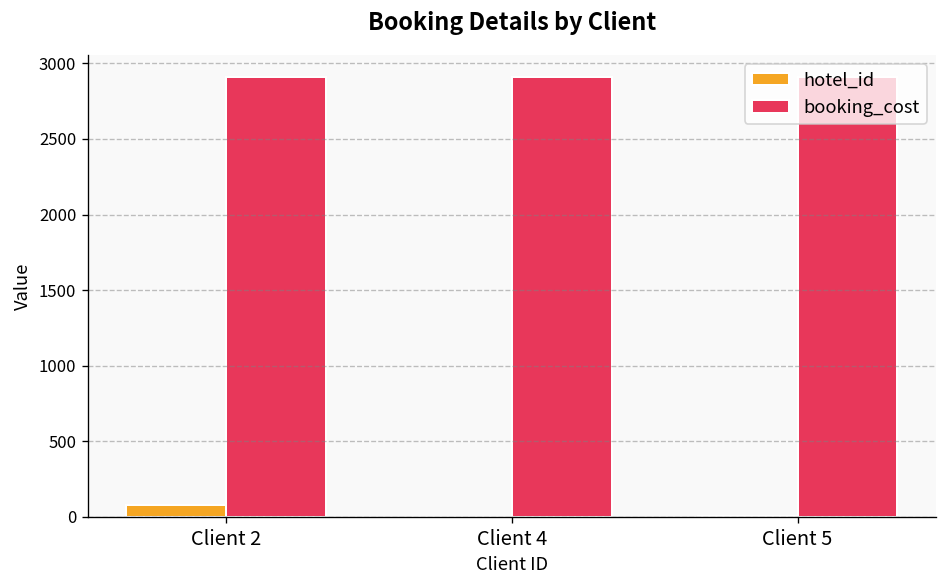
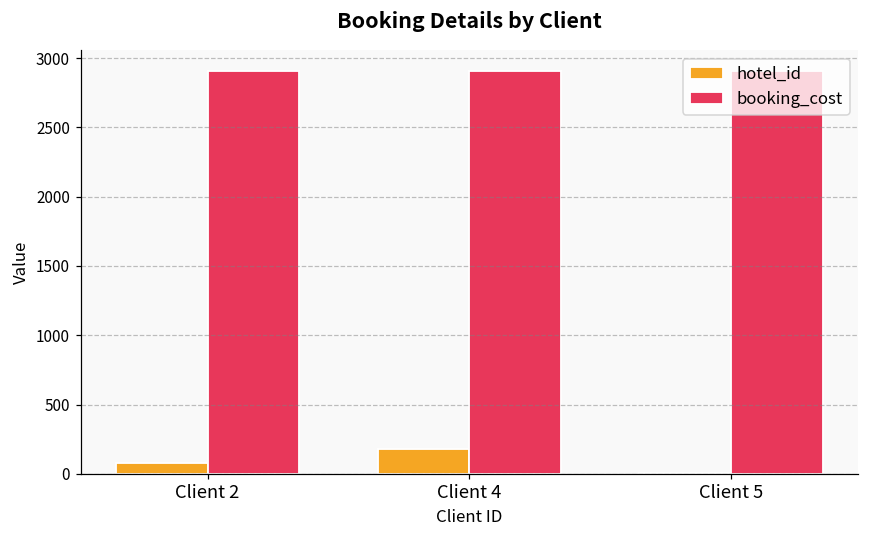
  {
    "hotel_id": {
      "Client 2": 80,
-     "Client 4": 0
+     "Client 4": 180
    },
    "booking_cost": {
      "Client 2": 2910,
      "Client 4": 2910
    }
  }
